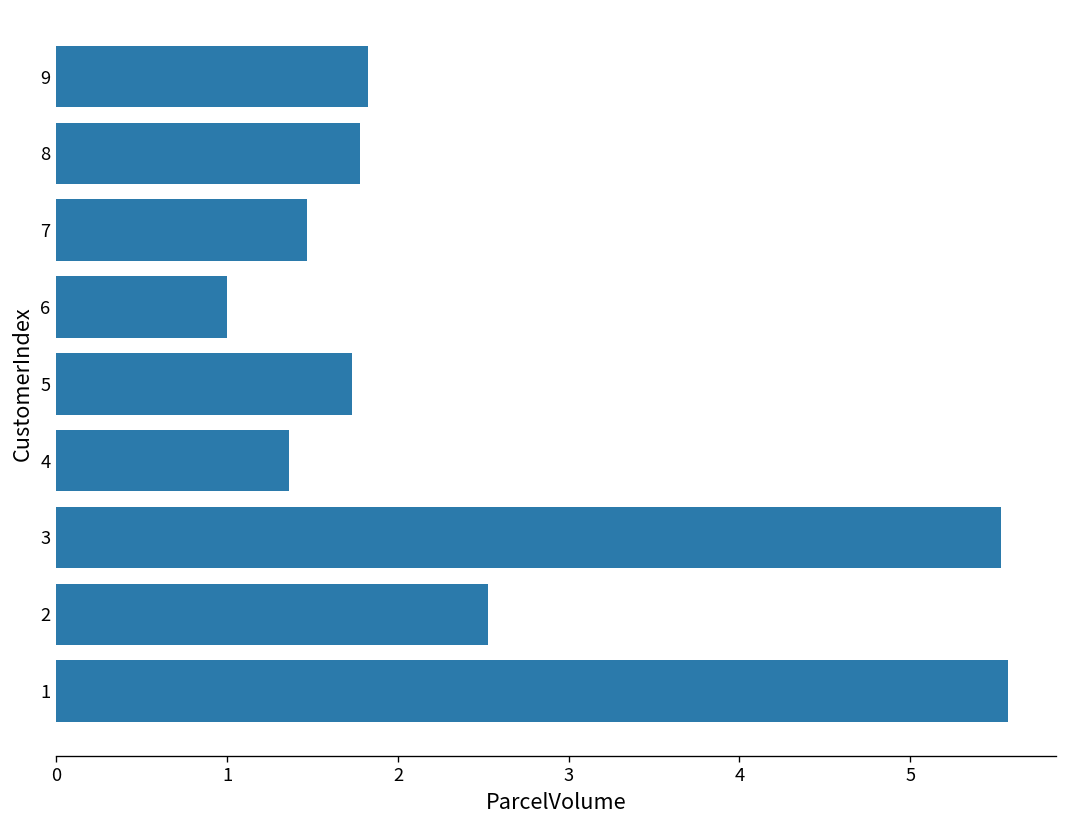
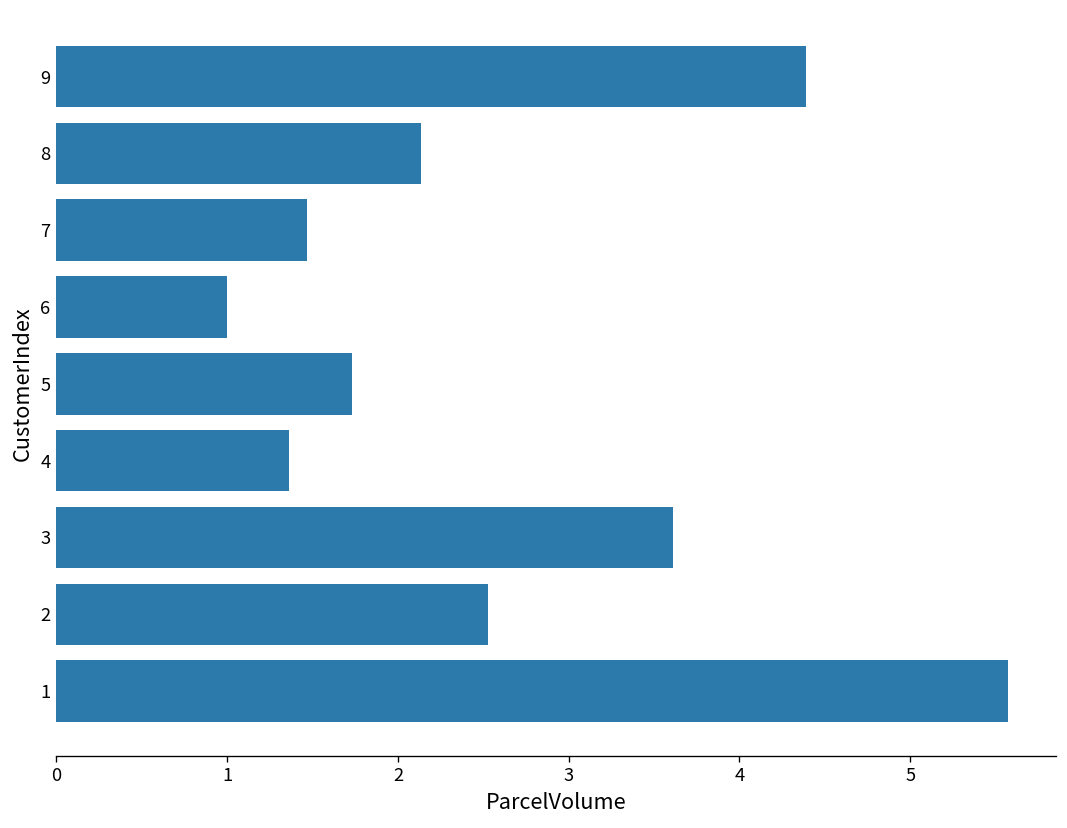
  {
-   "9": 1.82,
-   "8": 1.78,
+   "9": 4.39,
+   "8": 2.14,
    "7": 1.47,
    "6": 1.00,
    "5": 1.73,
    "4": 1.36,
-   "3": 5.53,
+   "3": 3.61,
    "2": 2.53,
    "1": 5.57
  }
